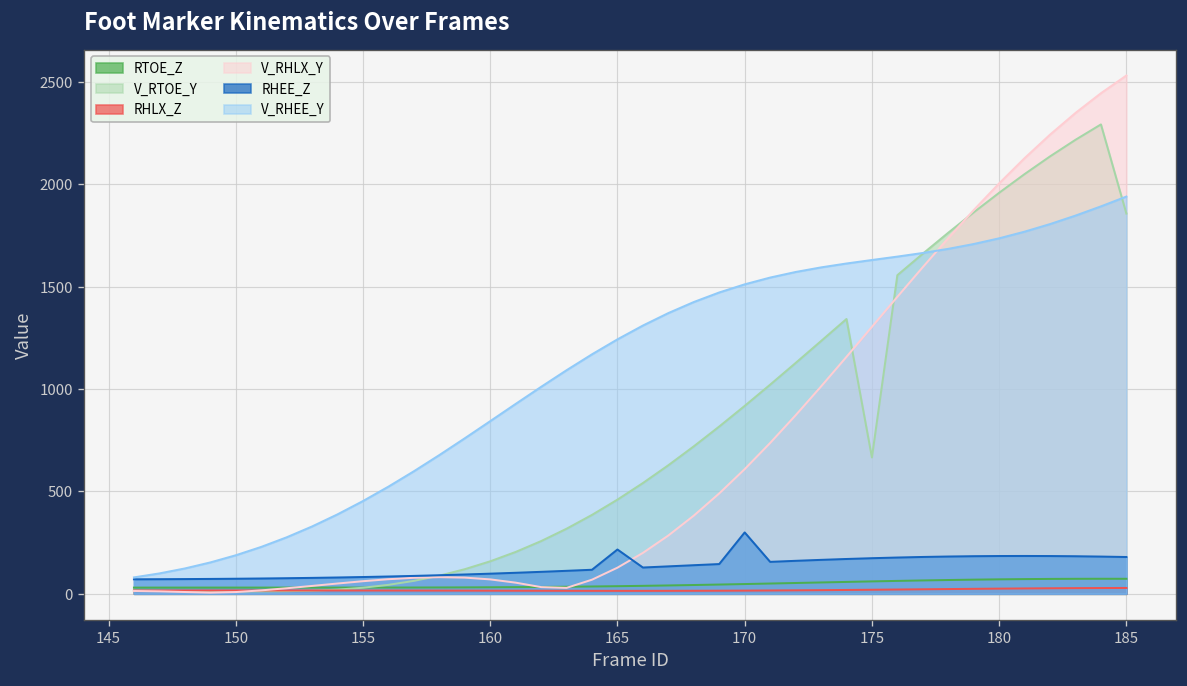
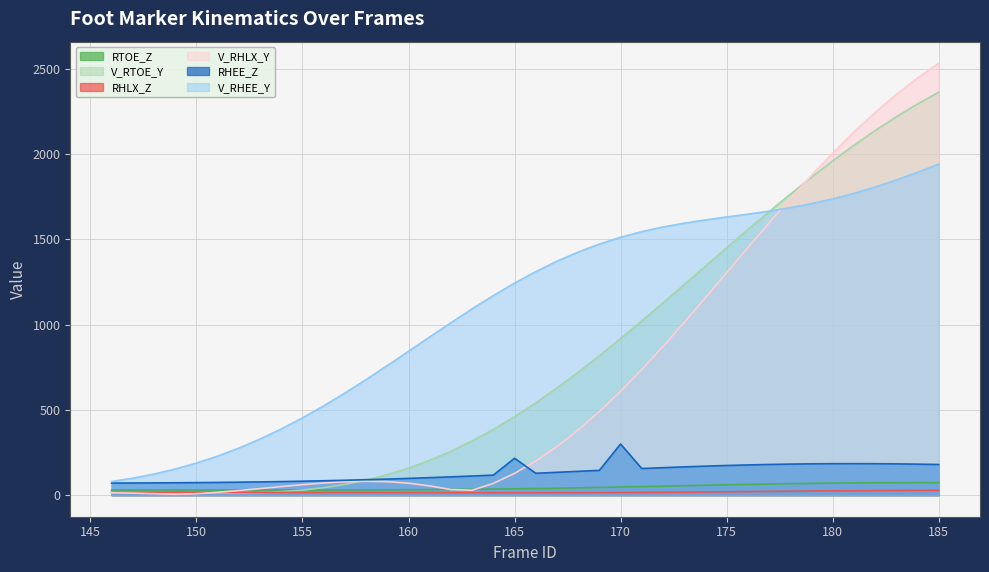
  {
    "RTOE_Z": {
      "160": 30,
      "165": 40,
      "170": 50,
      "175": 60,
      "180": 70,
      "185": 70
    },
    "V_RTOE_Y": {
      "160": 160,
      "165": 460,
      "170": 920,
-     "175": 670,
+     "175": 1450,
      "180": 1960,
-     "185": 1860
+     "185": 2360
    },
    "RHLX_Z": {
      "160": 20,
      "165": 10,
      "170": 20,
      "175": 20,
      "180": 30,
      "185": 30
    },
    "V_RHLX_Y": {
      "155": 60,
      "160": 70,
      "165": 130,
      "170": 610,
      "175": 1300,
      "180": 2000,
      "185": 2530
    },
    "RHEE_Z": {
      "150": 70,
      "155": 80,
      "160": 100,
      "165": 220,
      "170": 300,
      "175": 170,
      "180": 180,
      "185": 180
    },
    "V_RHEE_Y": {
      "150": 190,
      "155": 450,
      "160": 840,
      "165": 1240,
      "170": 1510,
      "175": 1630,
      "180": 1740,
      "185": 1940
    }
  }
